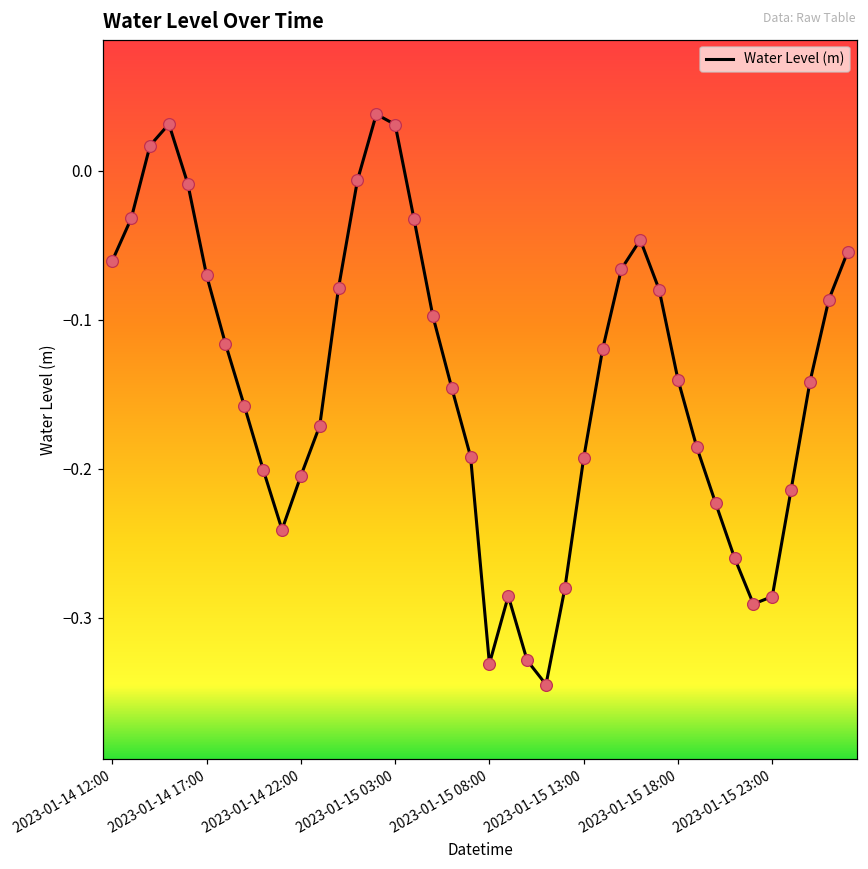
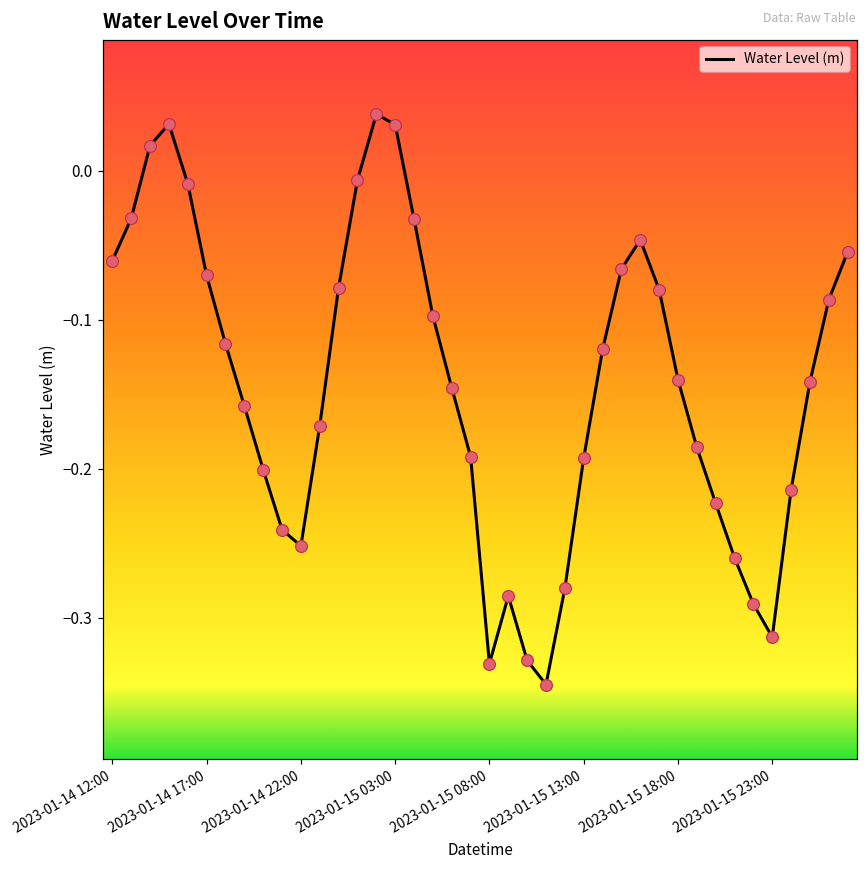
  {
    "2023-01-14 12:00": -0.060,
    "2023-01-14 17:00": -0.070,
-   "2023-01-14 22:00": -0.205,
+   "2023-01-14 22:00": -0.252,
    "2023-01-15 03:00": 0.031,
    "2023-01-15 08:00": -0.331,
    "2023-01-15 13:00": -0.193,
    "2023-01-15 18:00": -0.140,
-   "2023-01-15 23:00": -0.286
+   "2023-01-15 23:00": -0.313
  }
